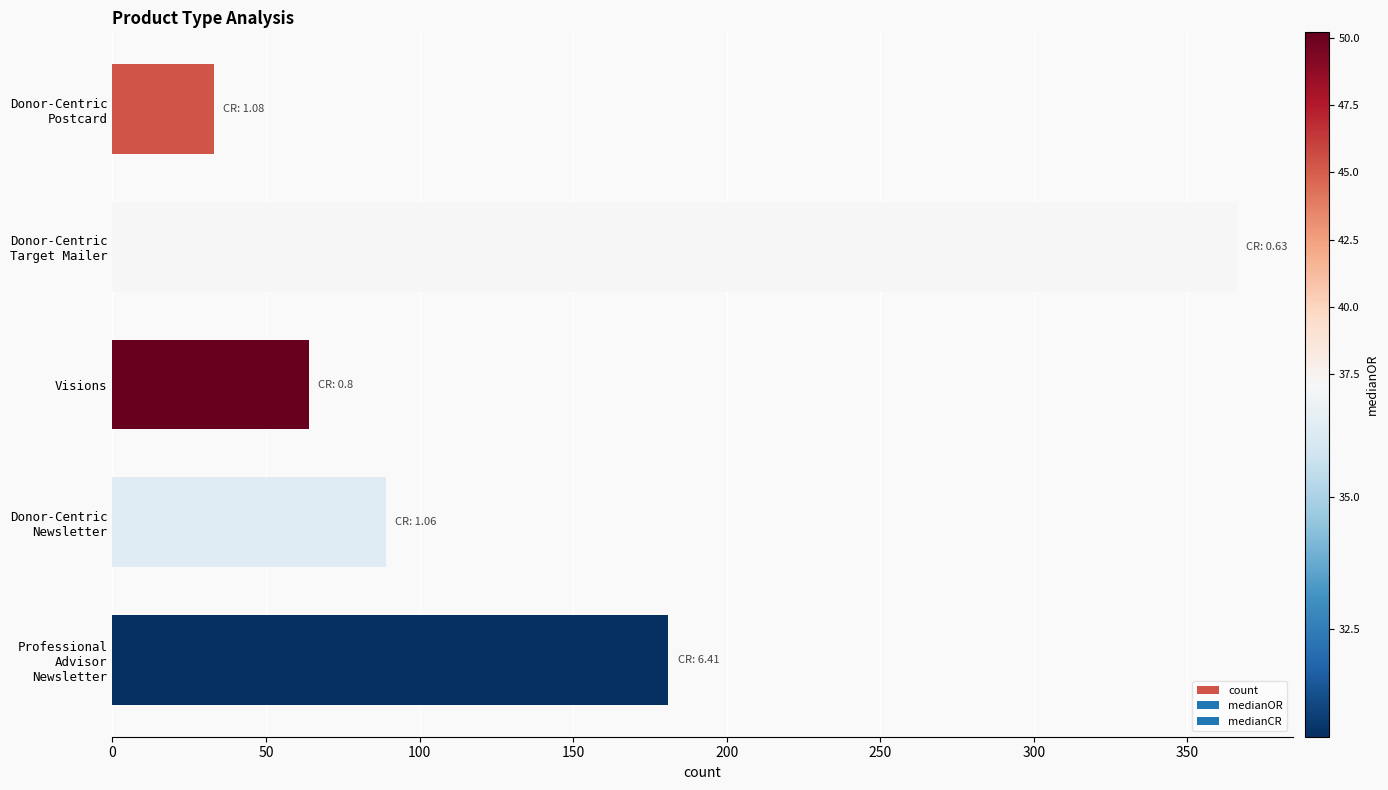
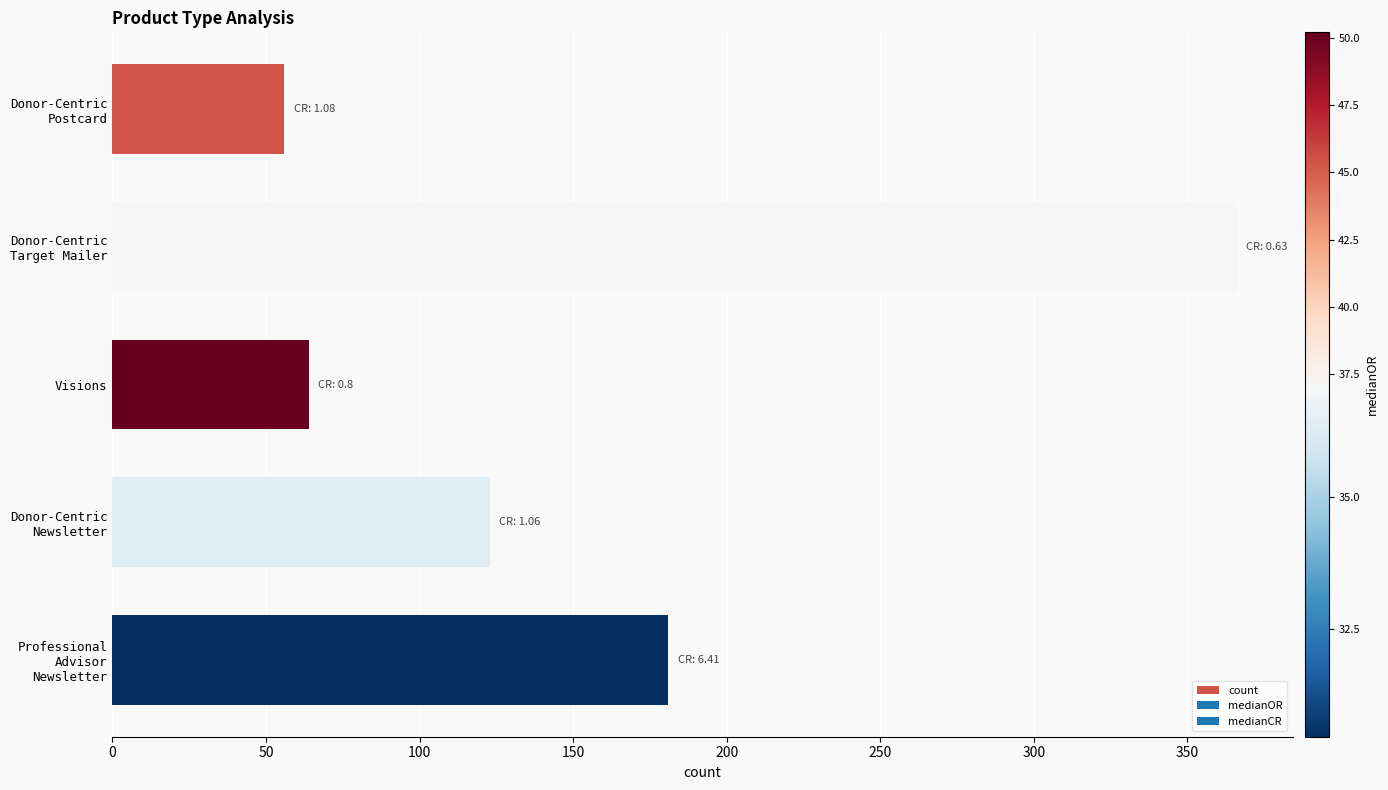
  {
-   "Donor-Centric Postcard": 33,
-   "Donor-Centric Newsletter": 89
+   "Donor-Centric Postcard": 56,
+   "Donor-Centric Newsletter": 123
  }
